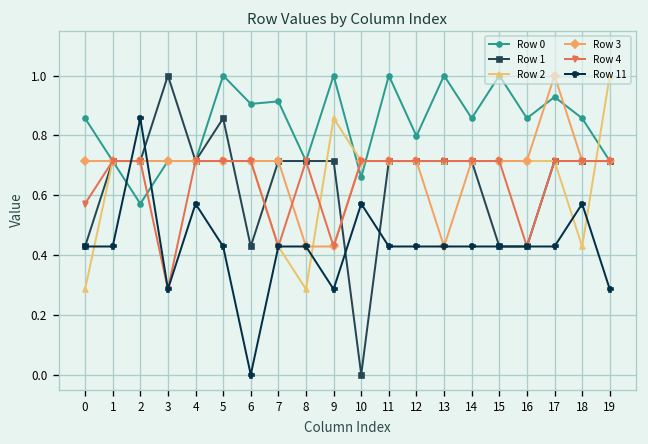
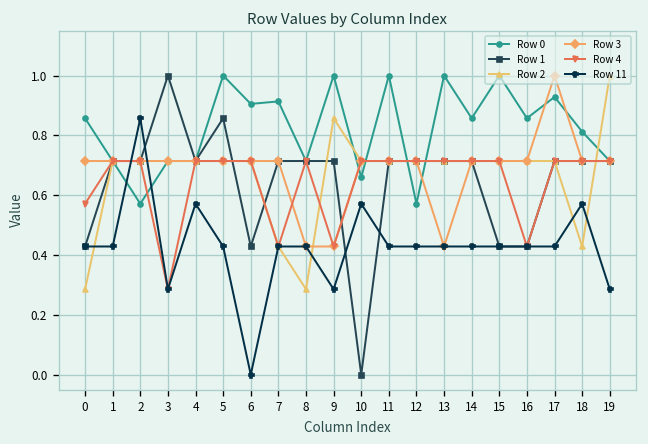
  {
    "Row 0": {
      "0": 0.86,
      "2": 0.57,
      "5": 1.00,
      "6": 0.91,
      "7": 0.91,
      "9": 1.00,
      "10": 0.66,
      "11": 1.00,
-     "12": 0.80,
+     "12": 0.57,
      "13": 1.00,
      "14": 0.86,
      "16": 0.86,
      "17": 0.93,
-     "18": 0.86
+     "18": 0.81
    }
  }
